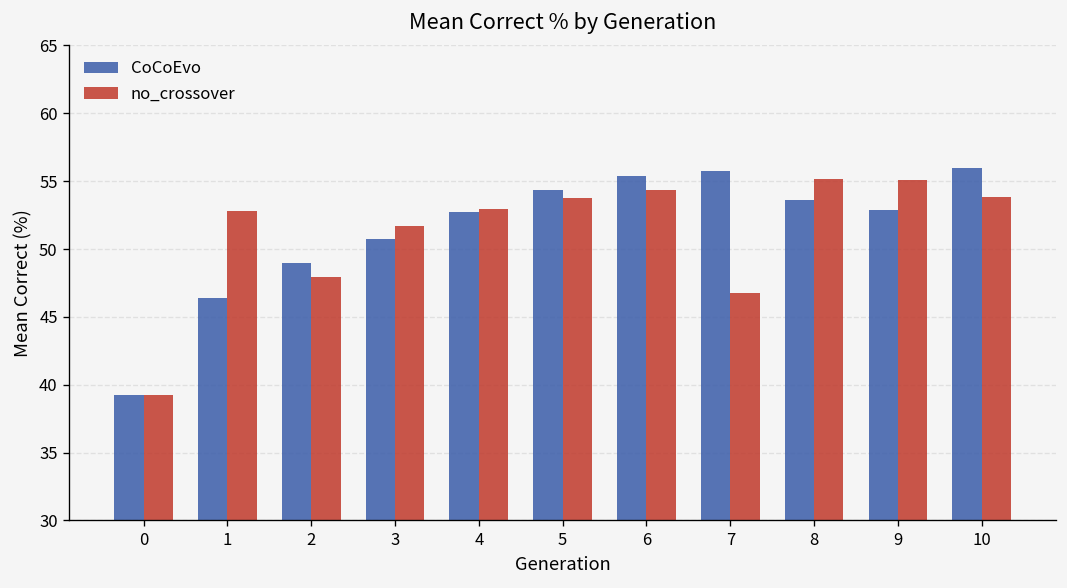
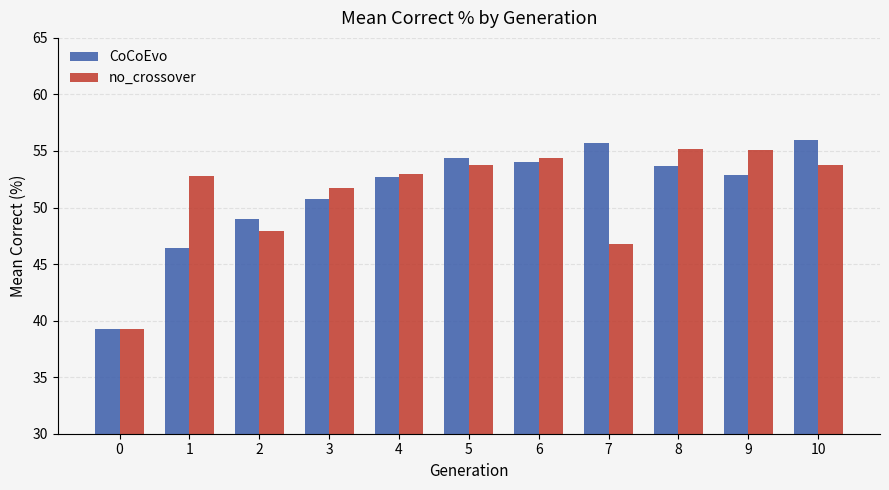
  {
    "CoCoEvo": {
      "0": 39.3,
      "1": 46.4,
      "2": 49.0,
      "3": 50.8,
      "4": 52.7,
      "5": 54.4,
-     "6": 55.4,
+     "6": 54.0,
      "7": 55.7,
      "8": 53.6,
      "9": 52.8,
      "10": 55.9
    },
    "no_crossover": {
      "0": 39.3,
      "1": 52.8,
      "2": 48.0,
      "3": 51.7,
      "4": 52.9,
      "5": 53.8,
      "6": 54.4,
      "7": 46.8,
      "8": 55.2,
      "9": 55.1,
      "10": 53.8
    }
  }
